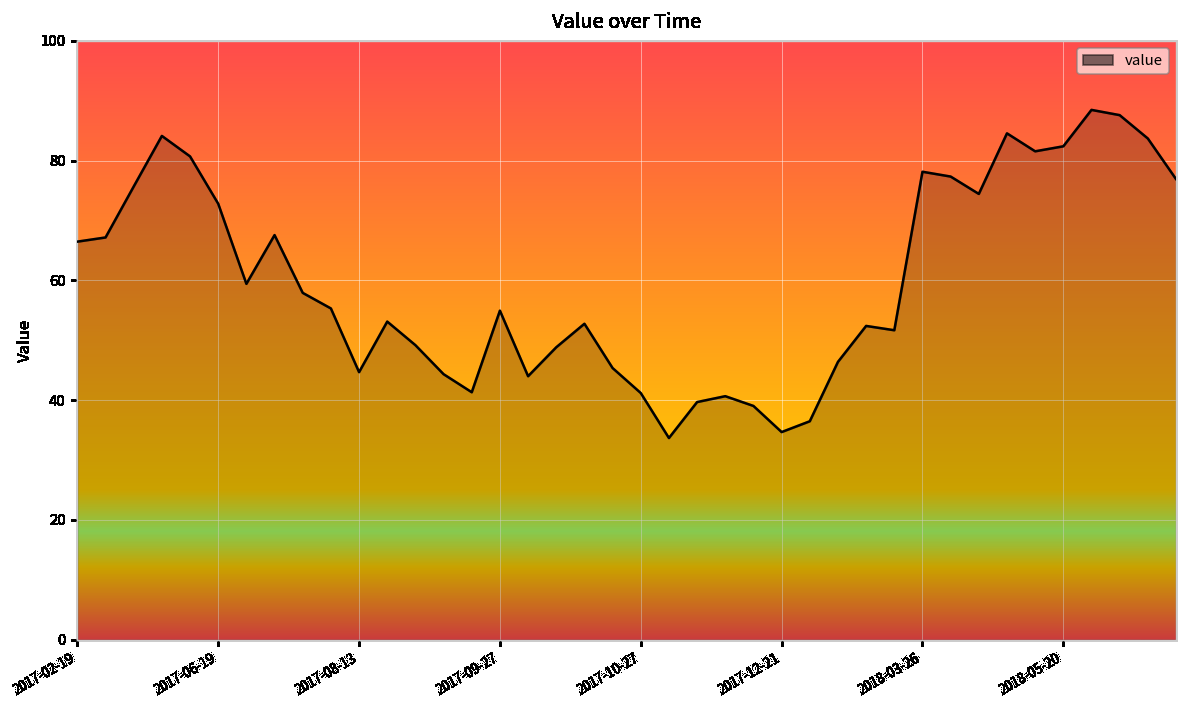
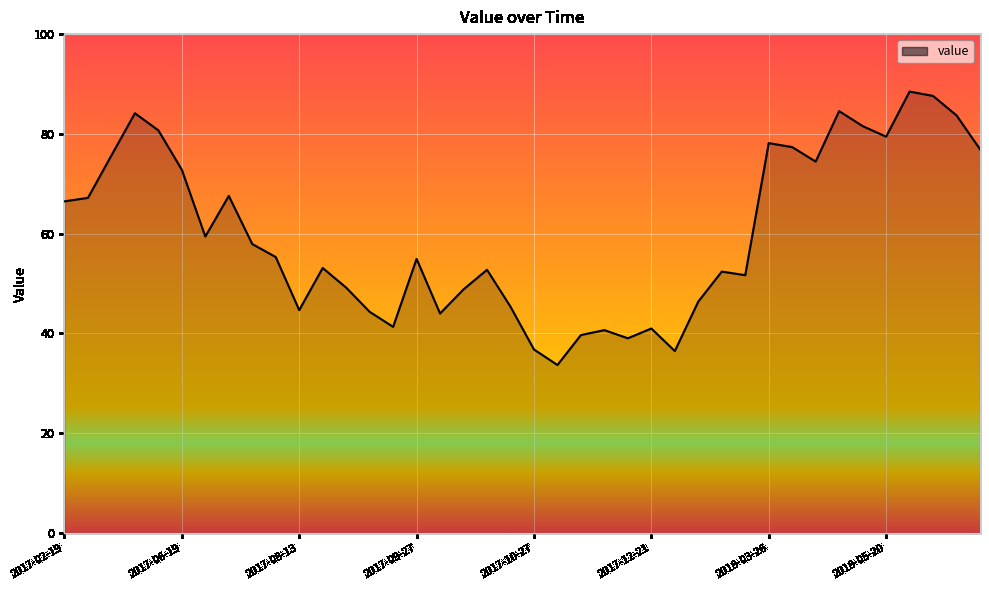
  {
    "2017-02-19": 66,
    "2017-06-19": 73,
    "2017-08-13": 45,
    "2017-09-27": 55,
-   "2017-10-27": 41,
-   "2017-12-21": 35,
+   "2017-10-27": 37,
+   "2017-12-21": 41,
    "2018-03-26": 78,
-   "2018-05-20": 82
+   "2018-05-20": 79
  }
